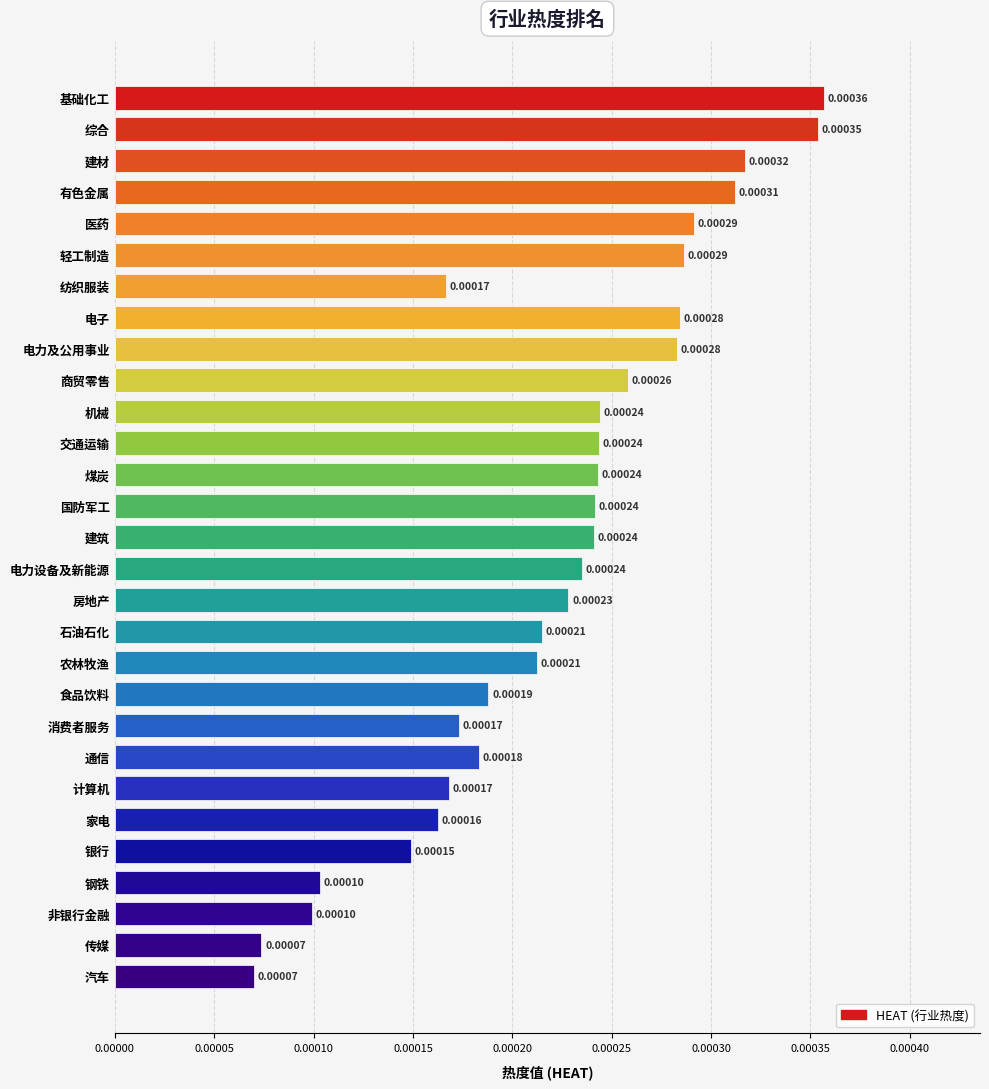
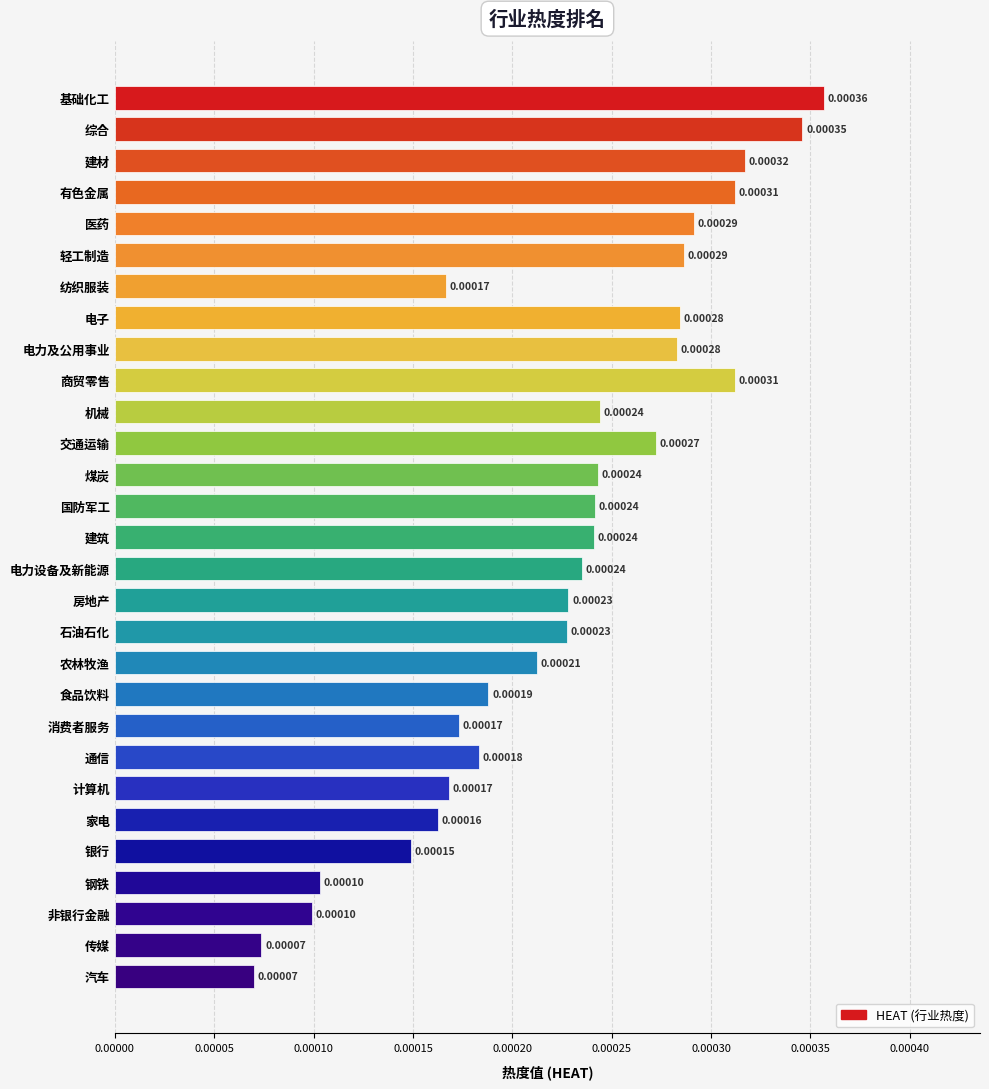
  {
    "基础化工": 0.00036,
-   "综合": 0.000354,
+   "综合": 0.000346,
    "建材": 0.00032,
    "有色金属": 0.00031,
    "医药": 0.00029,
    "轻工制造": 0.00029,
    "纺织服装": 0.00017,
    "电子": 0.00028,
    "电力及公用事业": 0.00028,
-   "商贸零售": 0.00026,
+   "商贸零售": 0.00031,
    "机械": 0.00024,
-   "交通运输": 0.00024,
+   "交通运输": 0.00027,
    "煤炭": 0.00024,
    "国防军工": 0.00024,
    "建筑": 0.00024,
    "电力设备及新能源": 0.00024,
    "房地产": 0.00023,
-   "石油石化": 0.00021,
+   "石油石化": 0.00023,
    "农林牧渔": 0.00021,
    "食品饮料": 0.00019,
    "消费者服务": 0.00017,
    "通信": 0.00018,
    "计算机": 0.00017,
    "家电": 0.00016,
    "银行": 0.00015,
    "钢铁": 0.00010,
    "非银行金融": 0.00010,
    "传媒": 0.00007,
    "汽车": 0.00007
  }
